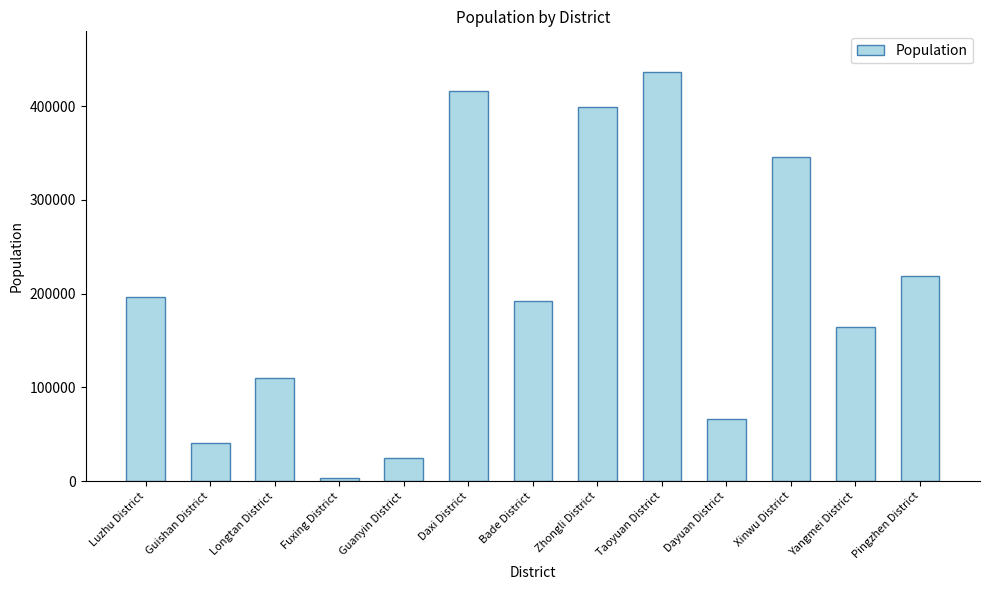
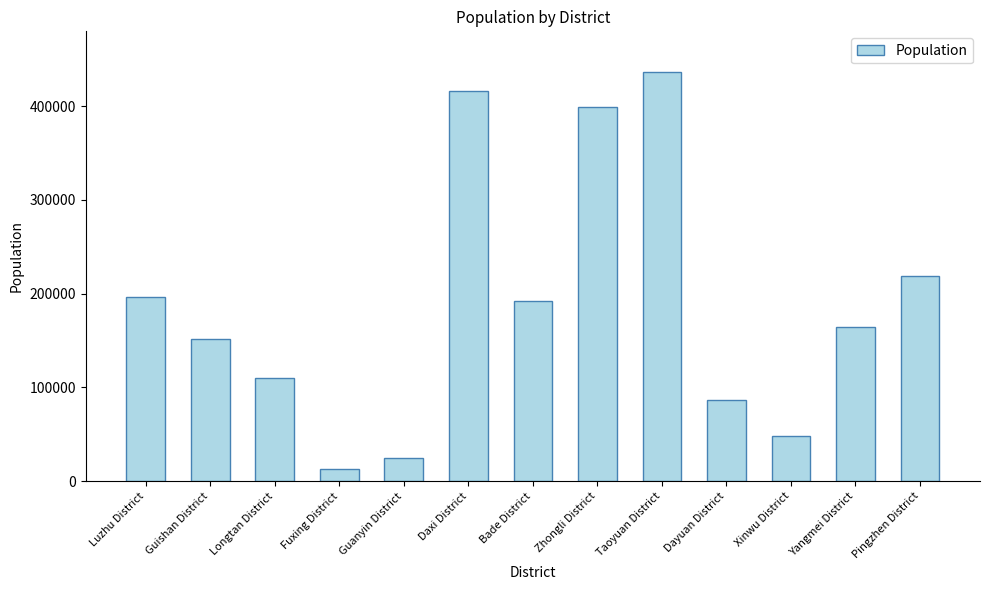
  {
    "Luzhu District": 200000,
-   "Guishan District": 40000,
+   "Guishan District": 150000,
    "Longtan District": 110000,
-   "Fuxing District": 0,
+   "Fuxing District": 10000,
    "Guanyin District": 20000,
    "Daxi District": 420000,
    "Bade District": 190000,
    "Zhongli District": 400000,
    "Taoyuan District": 440000,
-   "Dayuan District": 70000,
-   "Xinwu District": 350000,
+   "Dayuan District": 90000,
+   "Xinwu District": 50000,
    "Yangmei District": 160000,
    "Pingzhen District": 220000
  }
